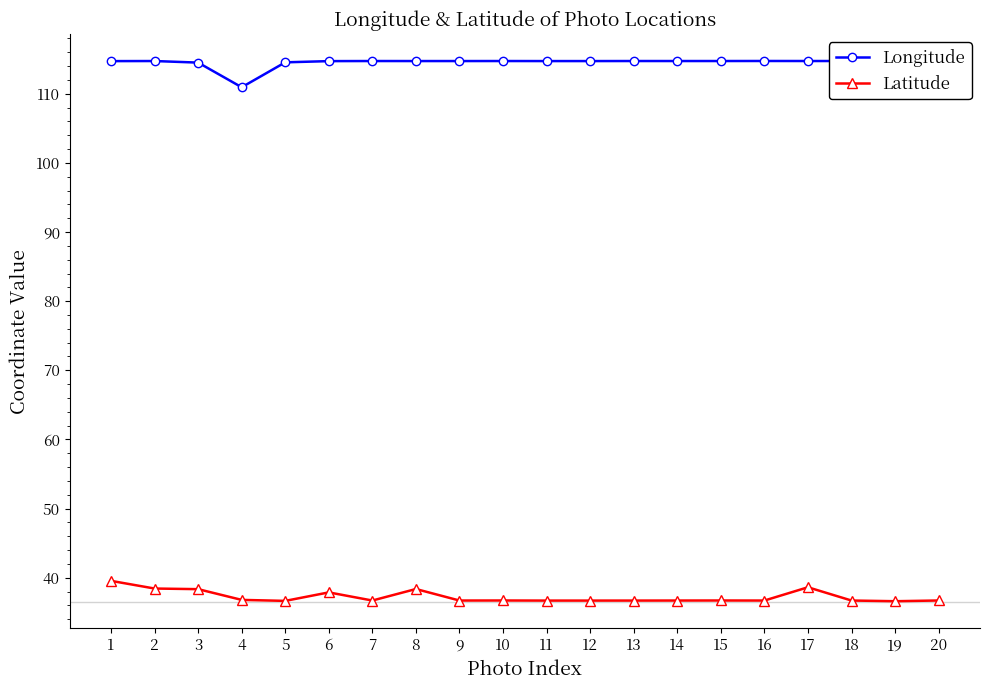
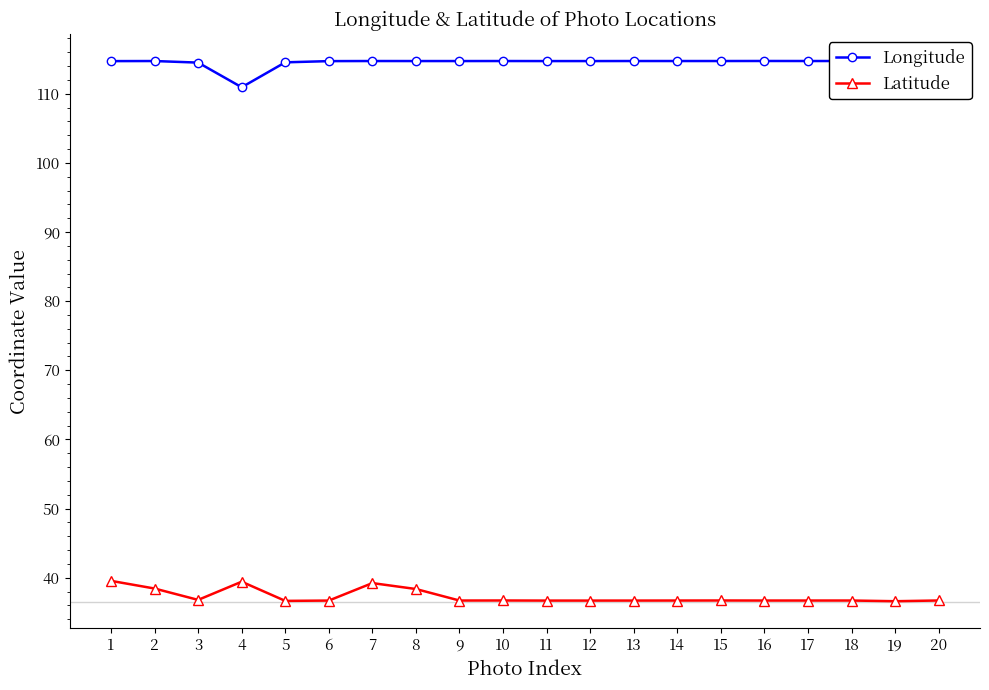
  {
    "Longitude": {
      "1": 115,
      "2": 115,
      "3": 115,
      "4": 111,
      "5": 115,
      "6": 115,
      "7": 115,
      "8": 115,
      "9": 115,
      "10": 115,
      "11": 115,
      "12": 115,
      "13": 115,
      "14": 115,
      "15": 115,
      "16": 115,
      "17": 115
    },
    "Latitude": {
      "1": 40,
      "2": 38,
-     "3": 38,
-     "4": 37,
+     "3": 37,
+     "4": 39,
      "5": 37,
-     "6": 38,
-     "7": 37,
+     "6": 37,
+     "7": 39,
      "8": 38,
      "9": 37,
      "10": 37,
      "11": 37,
      "12": 37,
      "13": 37,
      "14": 37,
      "15": 37,
      "16": 37,
-     "17": 39,
+     "17": 37,
      "18": 37,
      "19": 37,
      "20": 37
    }
  }
